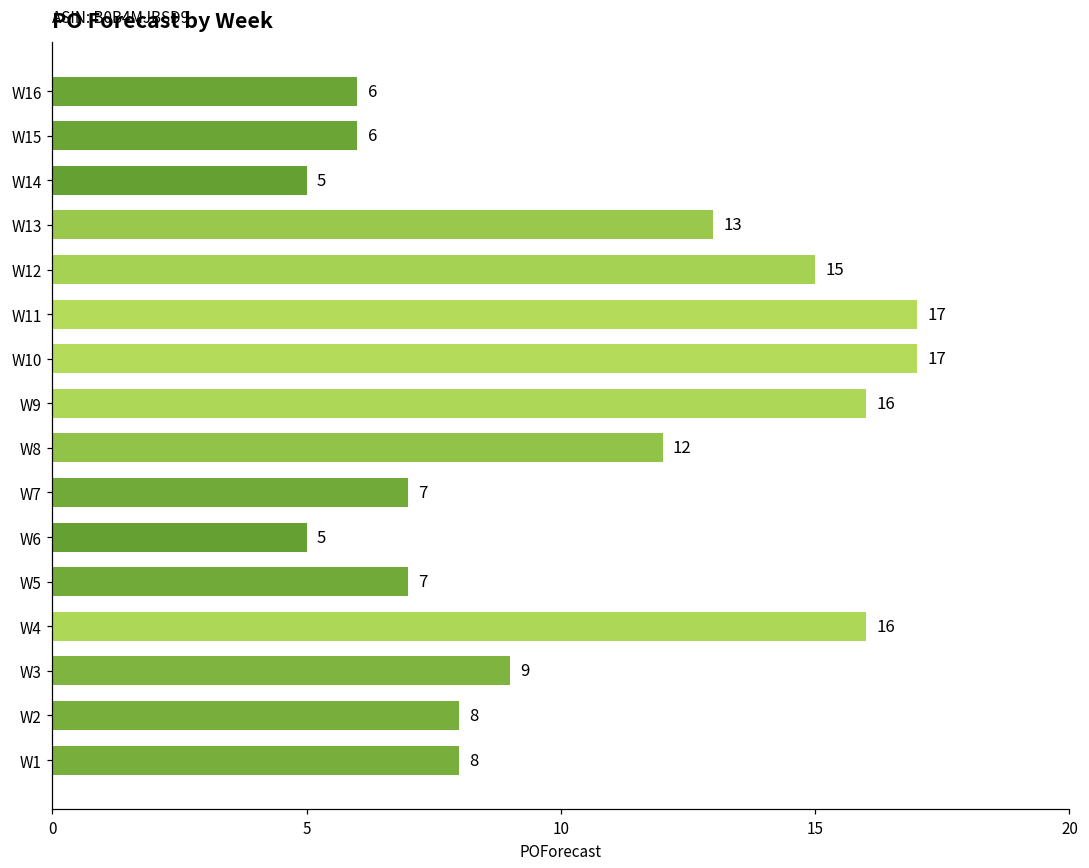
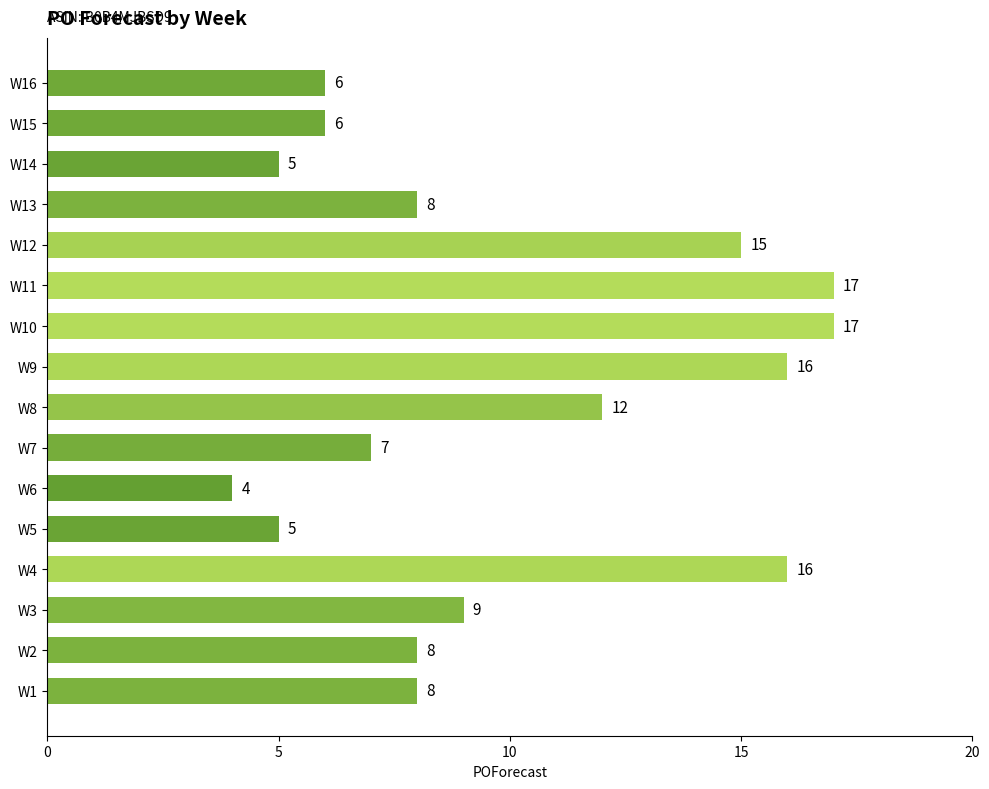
  {
    "W16": 6,
    "W15": 6,
    "W14": 5,
-   "W13": 13,
+   "W13": 8,
    "W12": 15,
    "W11": 17,
    "W10": 17,
    "W9": 16,
    "W8": 12,
    "W7": 7,
-   "W6": 5,
-   "W5": 7,
+   "W6": 4,
+   "W5": 5,
    "W4": 16,
    "W3": 9,
    "W2": 8,
    "W1": 8
  }
